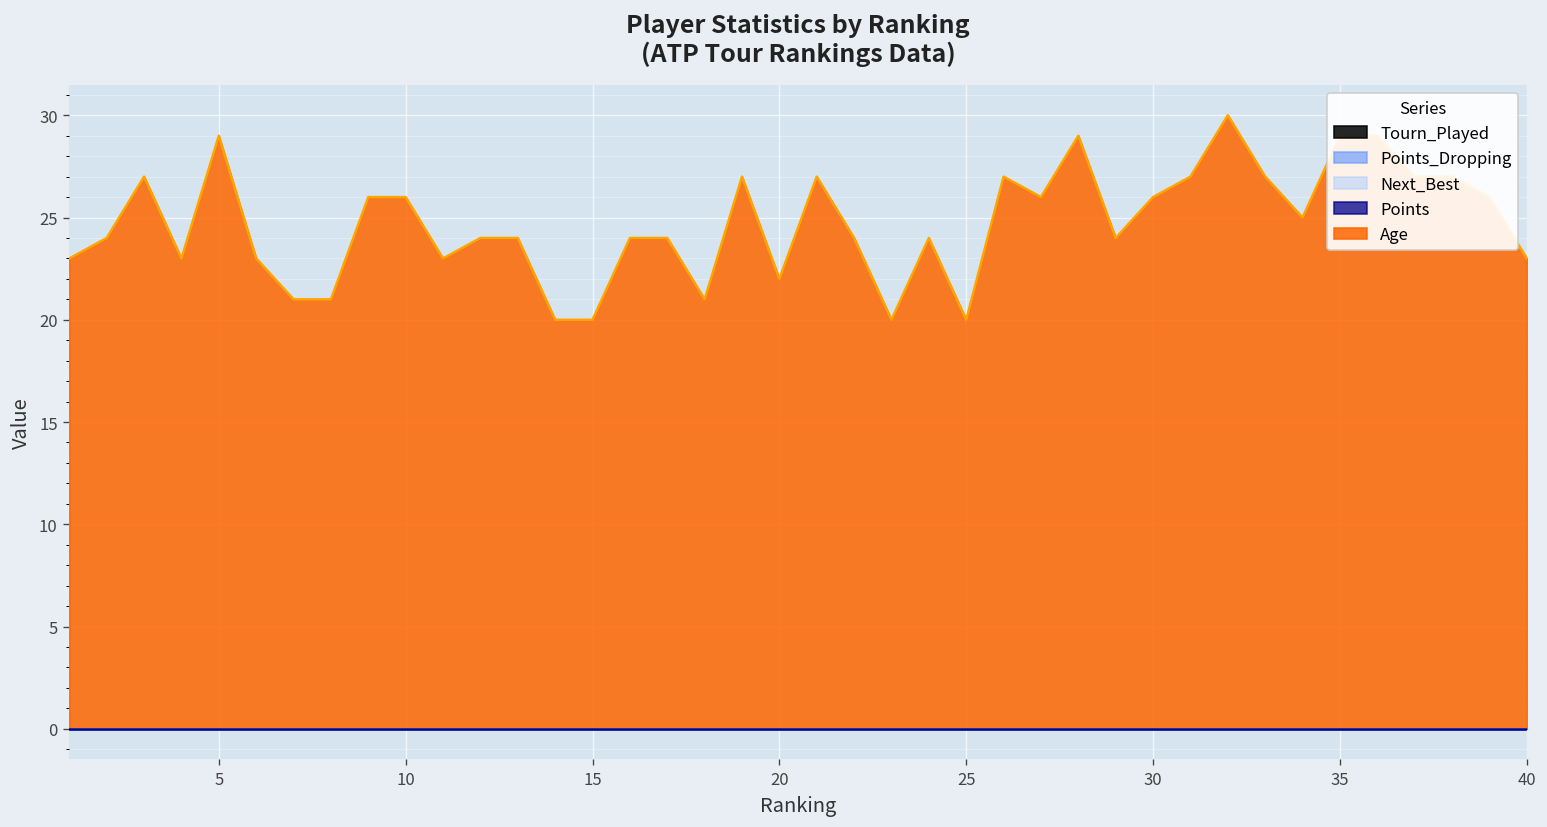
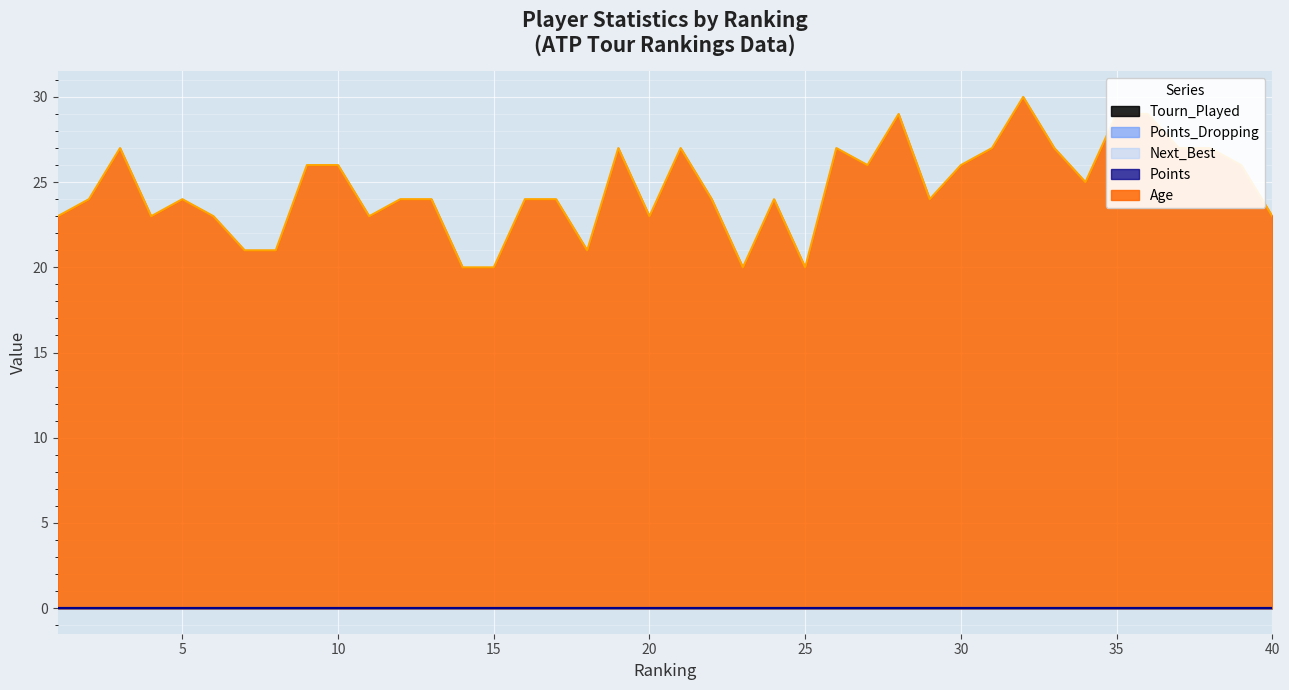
  {
    "Points": {
      "5": 0,
      "10": 0,
      "15": 0,
      "20": 0,
      "25": 0,
      "30": 0,
      "35": 0,
      "40": 0
    },
    "Age": {
-     "5": 29,
+     "5": 24,
      "10": 26,
      "15": 20,
-     "20": 22,
+     "20": 23,
      "25": 20,
      "30": 26,
      "40": 23
    }
  }
